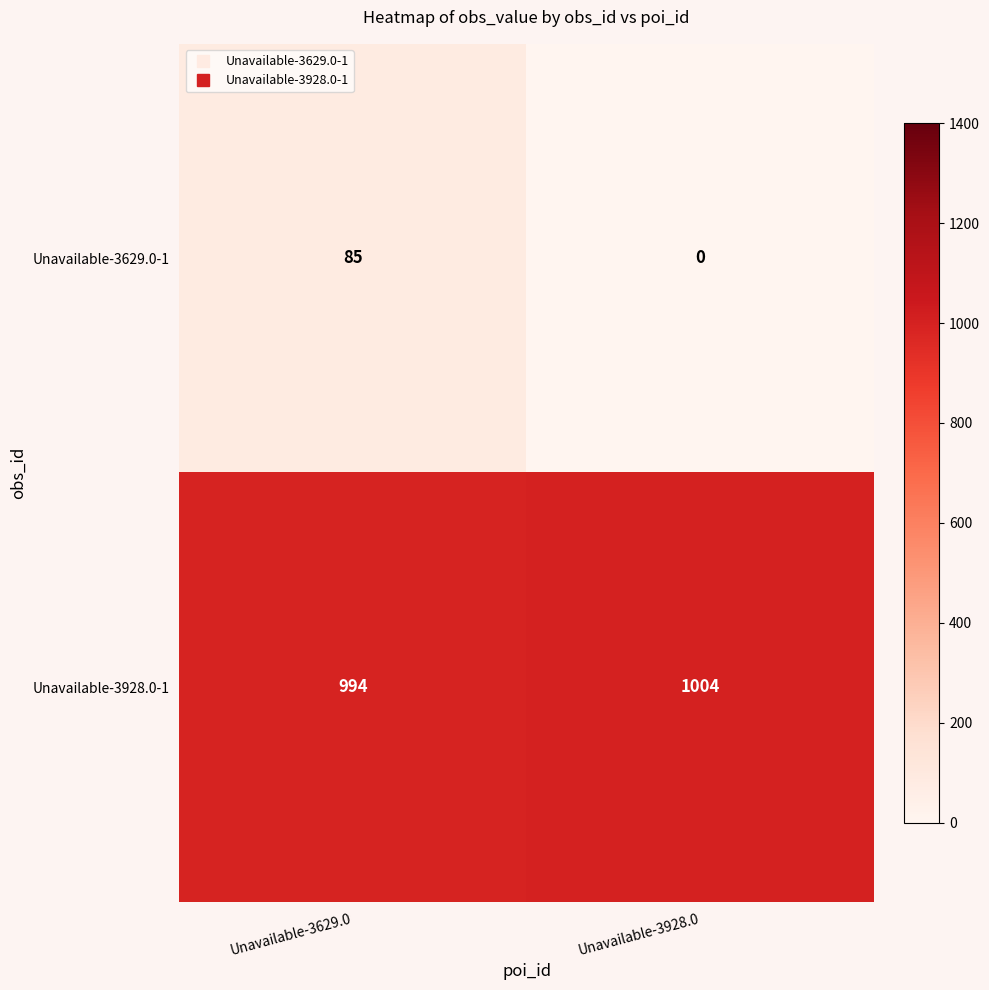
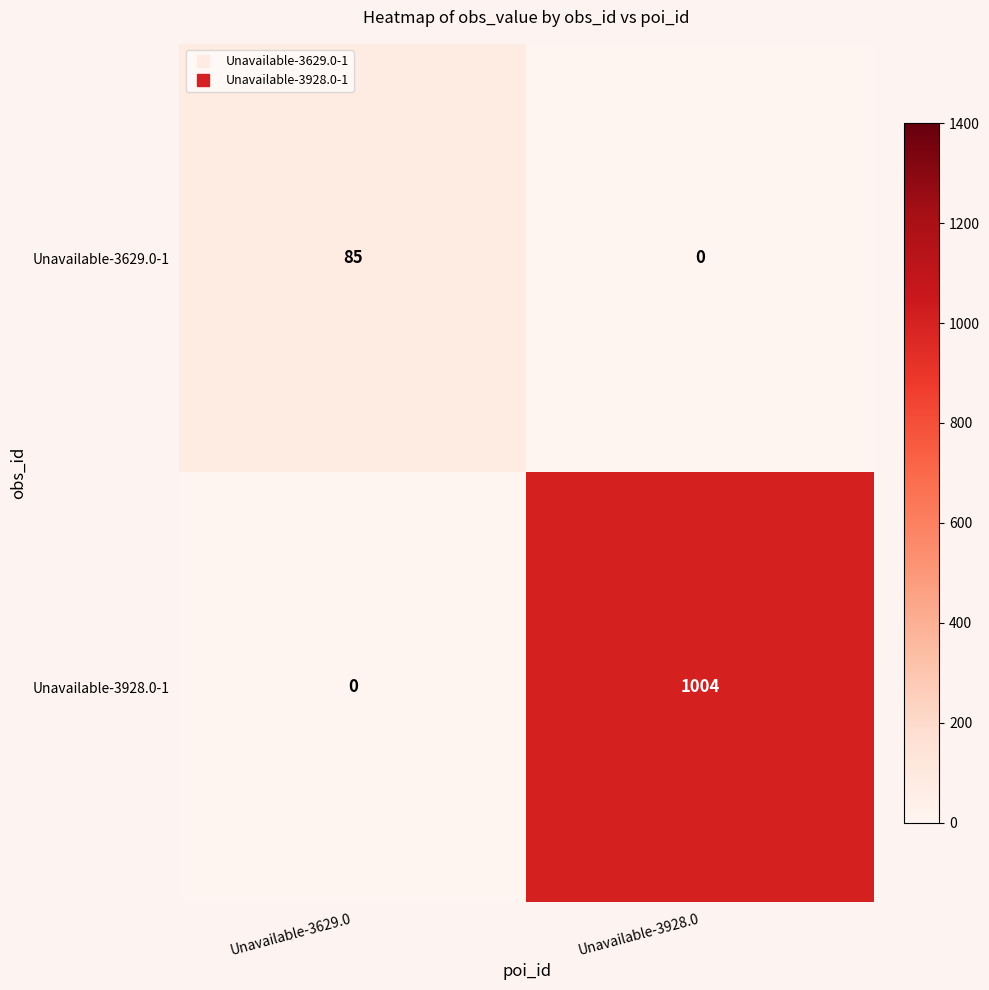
  {
    "Unavailable-3629.0-1": {
      "Unavailable-3629.0": 85,
      "Unavailable-3928.0": 0
    },
    "Unavailable-3928.0-1": {
-     "Unavailable-3629.0": 994,
+     "Unavailable-3629.0": 0,
      "Unavailable-3928.0": 1004
    }
  }
